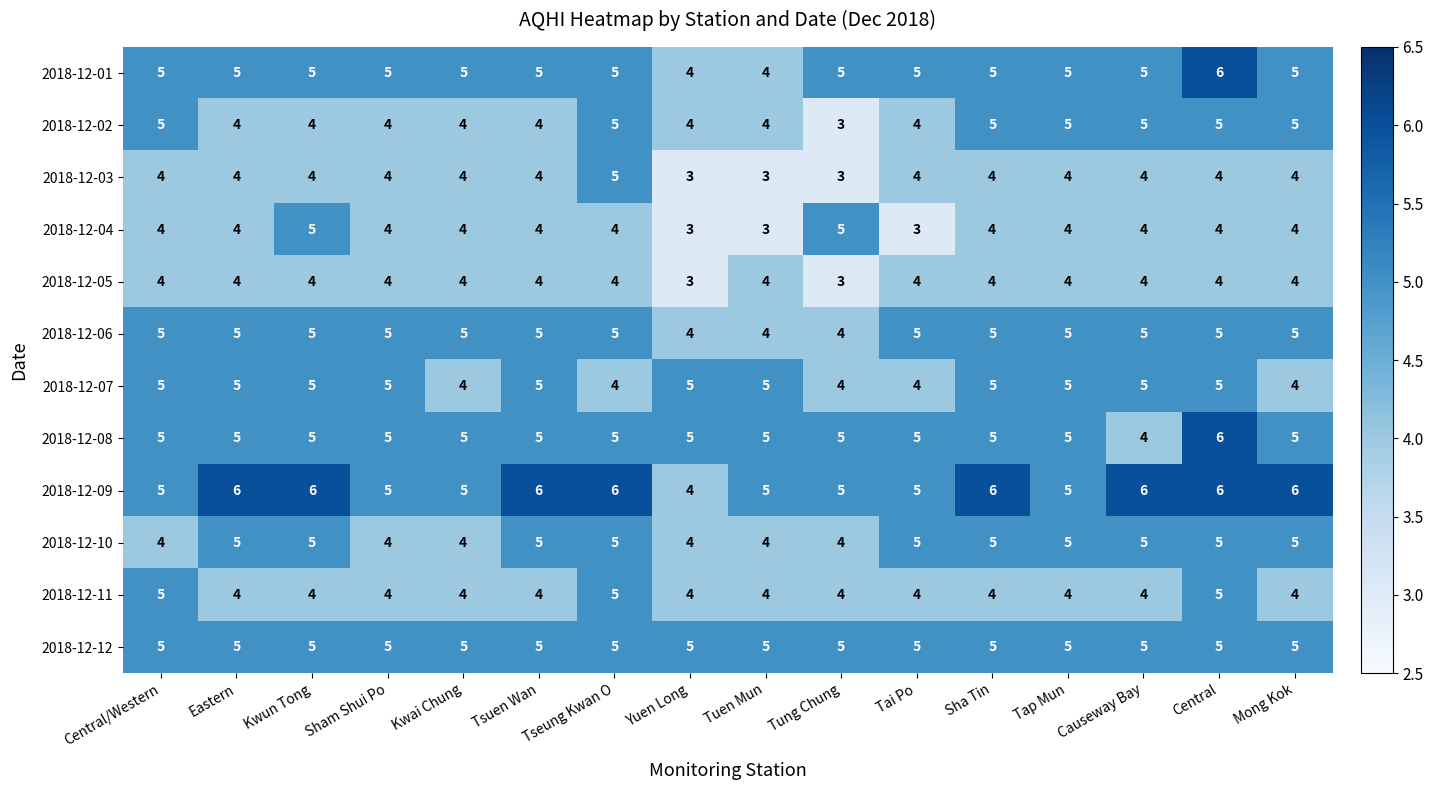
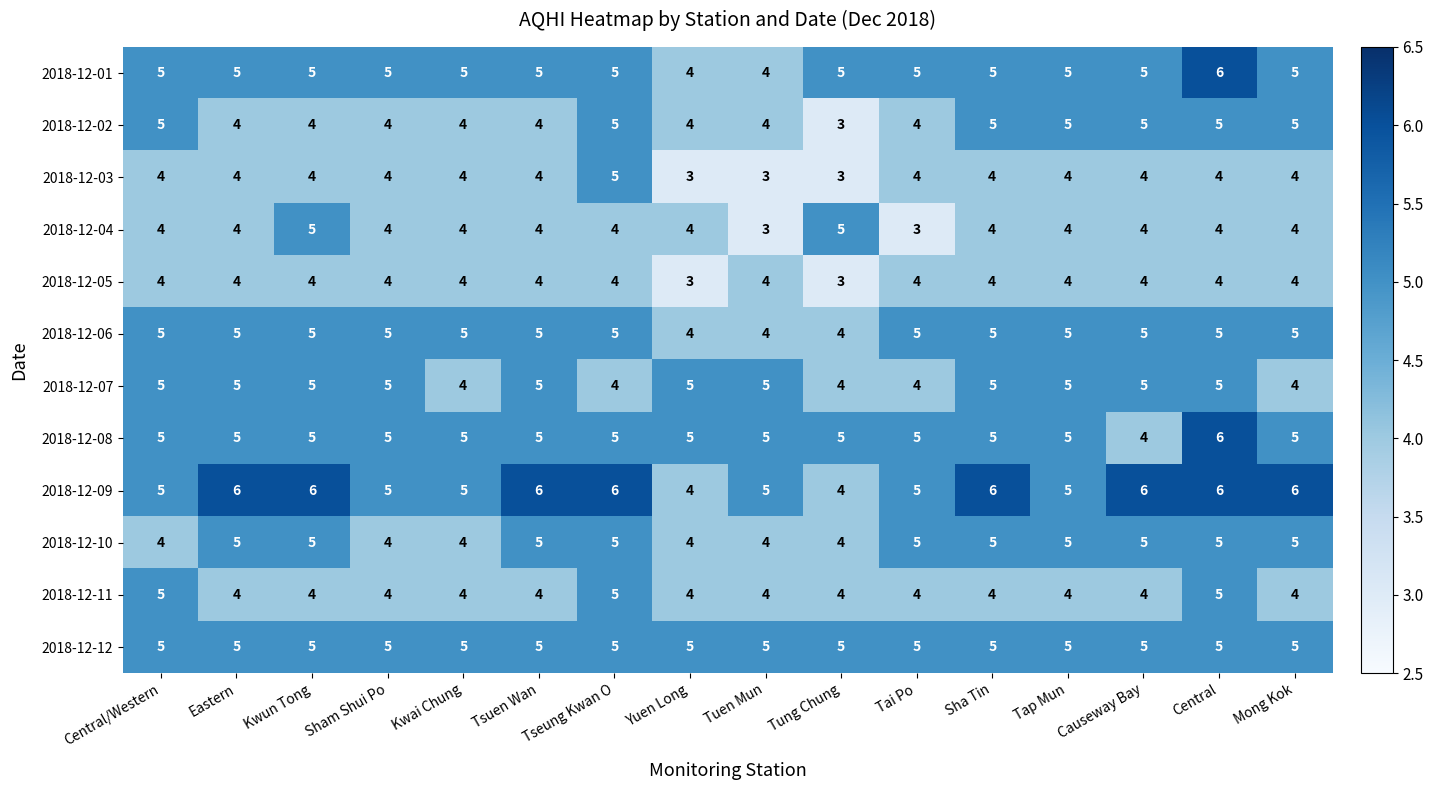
  {
    "2018-12-01": {
      "Central/Western": 5,
      "Eastern": 5,
      "Kwun Tong": 5,
      "Sham Shui Po": 5,
      "Kwai Chung": 5,
      "Tsuen Wan": 5,
      "Tseung Kwan O": 5,
      "Yuen Long": 4,
      "Tuen Mun": 4,
      "Tung Chung": 5,
      "Tai Po": 5,
      "Sha Tin": 5,
      "Tap Mun": 5,
      "Causeway Bay": 5,
      "Central": 6,
      "Mong Kok": 5
    },
    "2018-12-02": {
      "Central/Western": 5,
      "Eastern": 4,
      "Kwun Tong": 4,
      "Sham Shui Po": 4,
      "Kwai Chung": 4,
      "Tsuen Wan": 4,
      "Tseung Kwan O": 5,
      "Yuen Long": 4,
      "Tuen Mun": 4,
      "Tung Chung": 3,
      "Tai Po": 4,
      "Sha Tin": 5,
      "Tap Mun": 5,
      "Causeway Bay": 5,
      "Central": 5,
      "Mong Kok": 5
    },
    "2018-12-03": {
      "Central/Western": 4,
      "Eastern": 4,
      "Kwun Tong": 4,
      "Sham Shui Po": 4,
      "Kwai Chung": 4,
      "Tsuen Wan": 4,
      "Tseung Kwan O": 5,
      "Yuen Long": 3,
      "Tuen Mun": 3,
      "Tung Chung": 3,
      "Tai Po": 4,
      "Sha Tin": 4,
      "Tap Mun": 4,
      "Causeway Bay": 4,
      "Central": 4,
      "Mong Kok": 4
    },
    "2018-12-04": {
      "Central/Western": 4,
      "Eastern": 4,
      "Kwun Tong": 5,
      "Sham Shui Po": 4,
      "Kwai Chung": 4,
      "Tsuen Wan": 4,
      "Tseung Kwan O": 4,
-     "Yuen Long": 3,
+     "Yuen Long": 4,
      "Tuen Mun": 3,
      "Tung Chung": 5,
      "Tai Po": 3,
      "Sha Tin": 4,
      "Tap Mun": 4,
      "Causeway Bay": 4,
      "Central": 4,
      "Mong Kok": 4
    },
    "2018-12-05": {
      "Central/Western": 4,
      "Eastern": 4,
      "Kwun Tong": 4,
      "Sham Shui Po": 4,
      "Kwai Chung": 4,
      "Tsuen Wan": 4,
      "Tseung Kwan O": 4,
      "Yuen Long": 3,
      "Tuen Mun": 4,
      "Tung Chung": 3,
      "Tai Po": 4,
      "Sha Tin": 4,
      "Tap Mun": 4,
      "Causeway Bay": 4,
      "Central": 4,
      "Mong Kok": 4
    },
    "2018-12-06": {
      "Central/Western": 5,
      "Eastern": 5,
      "Kwun Tong": 5,
      "Sham Shui Po": 5,
      "Kwai Chung": 5,
      "Tsuen Wan": 5,
      "Tseung Kwan O": 5,
      "Yuen Long": 4,
      "Tuen Mun": 4,
      "Tung Chung": 4,
      "Tai Po": 5,
      "Sha Tin": 5,
      "Tap Mun": 5,
      "Causeway Bay": 5,
      "Central": 5,
      "Mong Kok": 5
    },
    "2018-12-07": {
      "Central/Western": 5,
      "Eastern": 5,
      "Kwun Tong": 5,
      "Sham Shui Po": 5,
      "Kwai Chung": 4,
      "Tsuen Wan": 5,
      "Tseung Kwan O": 4,
      "Yuen Long": 5,
      "Tuen Mun": 5,
      "Tung Chung": 4,
      "Tai Po": 4,
      "Sha Tin": 5,
      "Tap Mun": 5,
      "Causeway Bay": 5,
      "Central": 5,
      "Mong Kok": 4
    },
    "2018-12-08": {
      "Central/Western": 5,
      "Eastern": 5,
      "Kwun Tong": 5,
      "Sham Shui Po": 5,
      "Kwai Chung": 5,
      "Tsuen Wan": 5,
      "Tseung Kwan O": 5,
      "Yuen Long": 5,
      "Tuen Mun": 5,
      "Tung Chung": 5,
      "Tai Po": 5,
      "Sha Tin": 5,
      "Tap Mun": 5,
      "Causeway Bay": 4,
      "Central": 6,
      "Mong Kok": 5
    },
    "2018-12-09": {
      "Central/Western": 5,
      "Eastern": 6,
      "Kwun Tong": 6,
      "Sham Shui Po": 5,
      "Kwai Chung": 5,
      "Tsuen Wan": 6,
      "Tseung Kwan O": 6,
      "Yuen Long": 4,
      "Tuen Mun": 5,
-     "Tung Chung": 5,
+     "Tung Chung": 4,
      "Tai Po": 5,
      "Sha Tin": 6,
      "Tap Mun": 5,
      "Causeway Bay": 6,
      "Central": 6,
      "Mong Kok": 6
    },
    "2018-12-10": {
      "Central/Western": 4,
      "Eastern": 5,
      "Kwun Tong": 5,
      "Sham Shui Po": 4,
      "Kwai Chung": 4,
      "Tsuen Wan": 5,
      "Tseung Kwan O": 5,
      "Yuen Long": 4,
      "Tuen Mun": 4,
      "Tung Chung": 4,
      "Tai Po": 5,
      "Sha Tin": 5,
      "Tap Mun": 5,
      "Causeway Bay": 5,
      "Central": 5,
      "Mong Kok": 5
    },
    "2018-12-11": {
      "Central/Western": 5,
      "Eastern": 4,
      "Kwun Tong": 4,
      "Sham Shui Po": 4,
      "Kwai Chung": 4,
      "Tsuen Wan": 4,
      "Tseung Kwan O": 5,
      "Yuen Long": 4,
      "Tuen Mun": 4,
      "Tung Chung": 4,
      "Tai Po": 4,
      "Sha Tin": 4,
      "Tap Mun": 4,
      "Causeway Bay": 4,
      "Central": 5,
      "Mong Kok": 4
    },
    "2018-12-12": {
      "Central/Western": 5,
      "Eastern": 5,
      "Kwun Tong": 5,
      "Sham Shui Po": 5,
      "Kwai Chung": 5,
      "Tsuen Wan": 5,
      "Tseung Kwan O": 5,
      "Yuen Long": 5,
      "Tuen Mun": 5,
      "Tung Chung": 5,
      "Tai Po": 5,
      "Sha Tin": 5,
      "Tap Mun": 5,
      "Causeway Bay": 5,
      "Central": 5,
      "Mong Kok": 5
    }
  }
